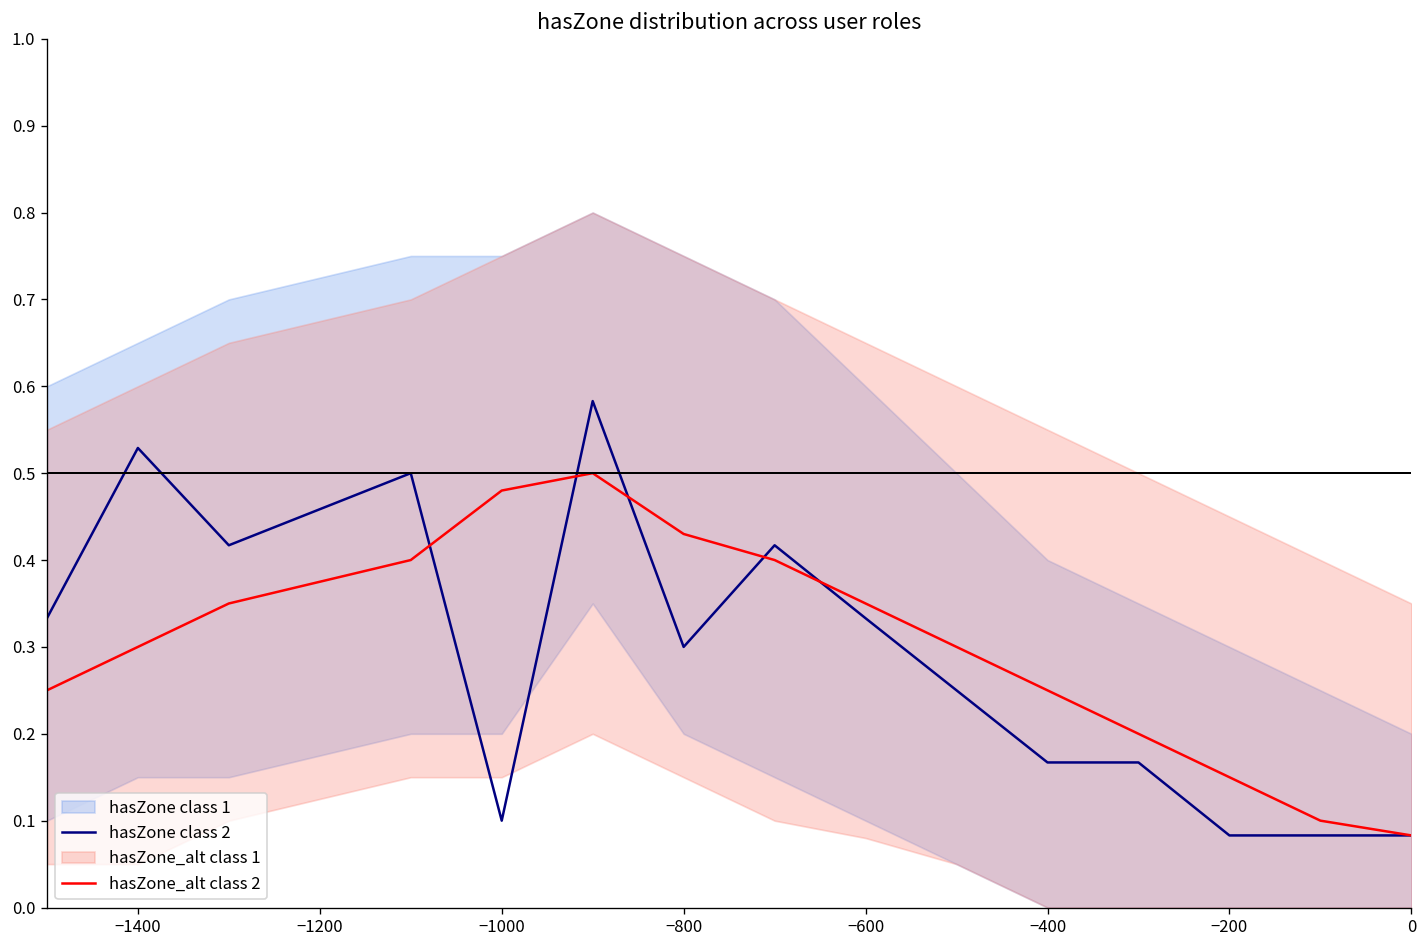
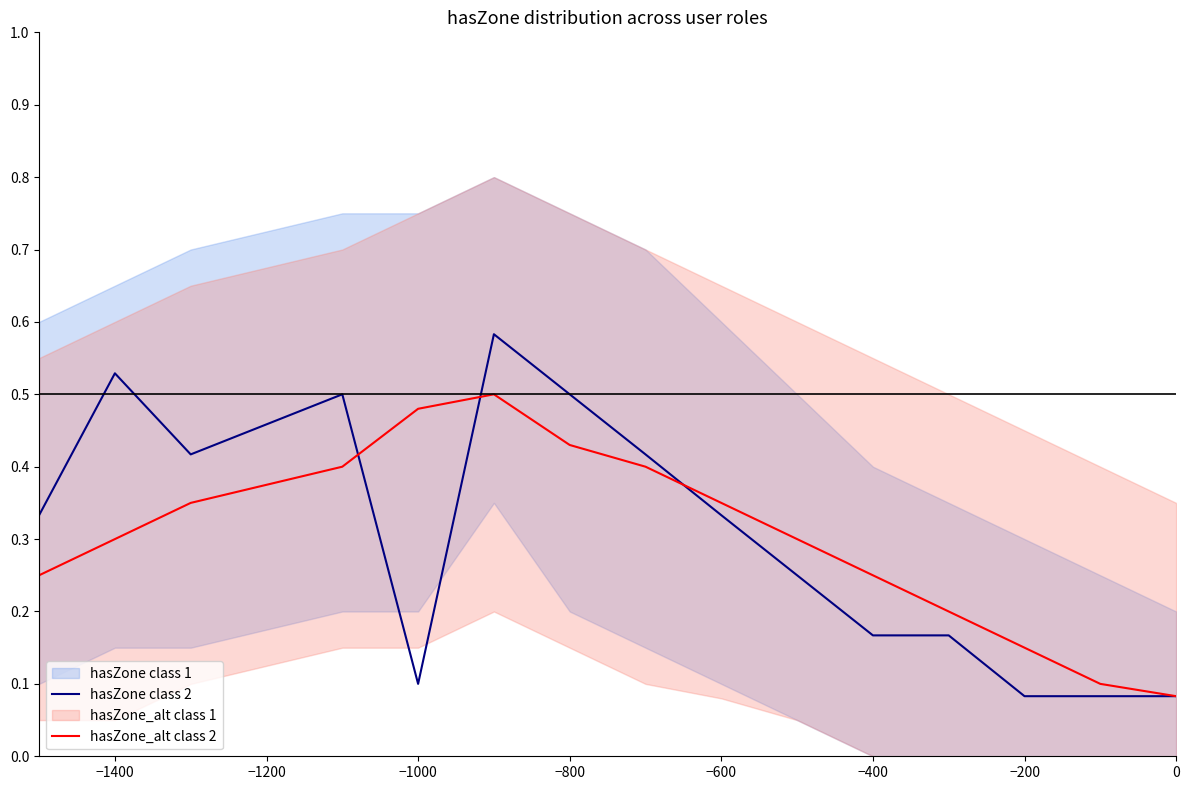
  {
    "hasZone class 2": {
      "−1400": 0.53,
      "−1000": 0.1,
-     "−800": 0.3,
+     "−800": 0.5,
      "−600": 0.33,
      "−400": 0.17,
      "−200": 0.08
    },
    "hasZone_alt class 2": {
      "−1400": 0.3,
      "−1000": 0.48,
      "−800": 0.43,
      "−600": 0.35,
      "−400": 0.25,
      "−200": 0.15
    }
  }
